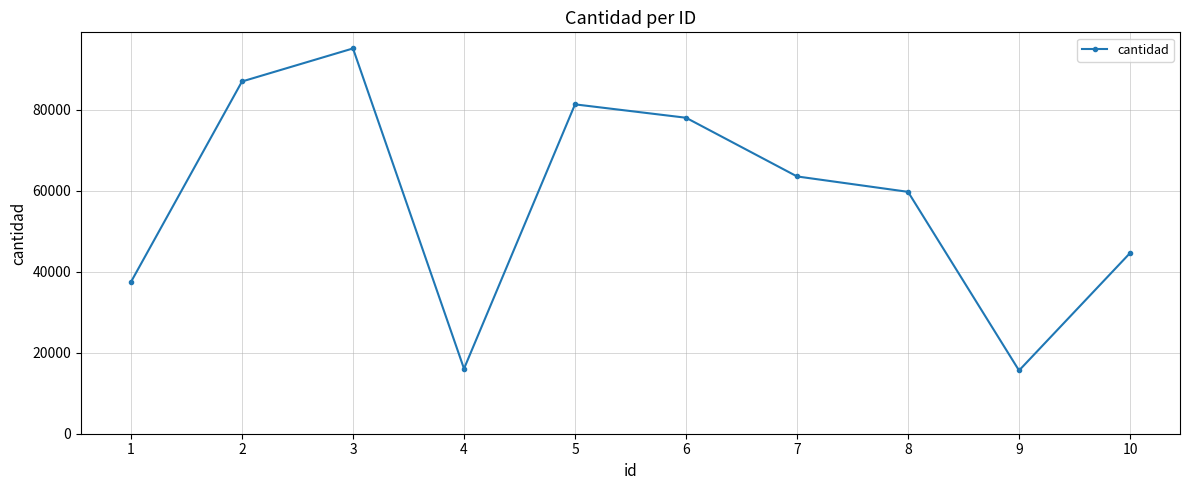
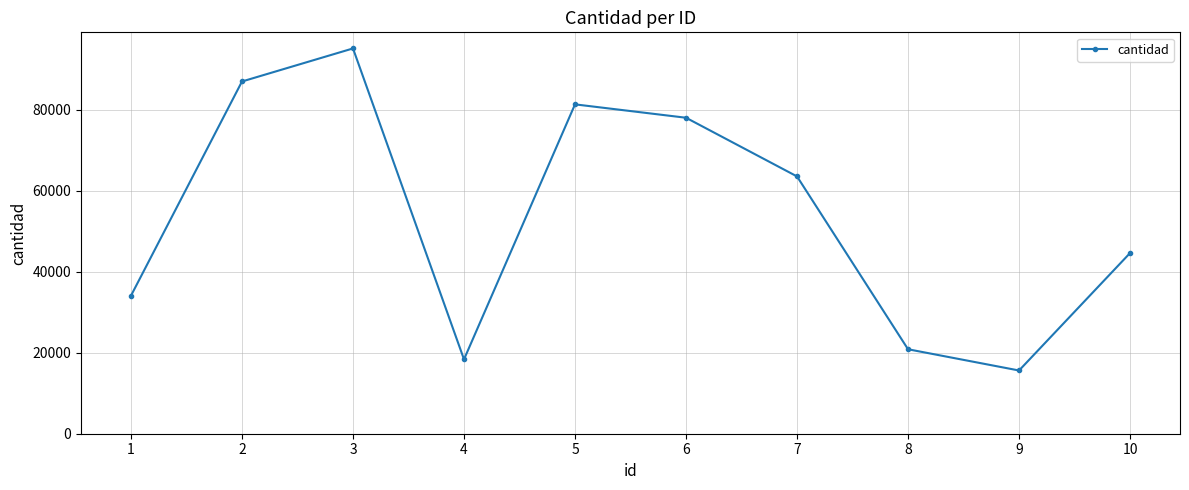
  {
-   "1": 37000,
+   "1": 34000,
    "2": 87000,
    "3": 95000,
-   "4": 16000,
+   "4": 18000,
    "5": 81000,
    "6": 78000,
    "7": 63000,
-   "8": 60000,
+   "8": 21000,
    "9": 16000,
    "10": 45000
  }
